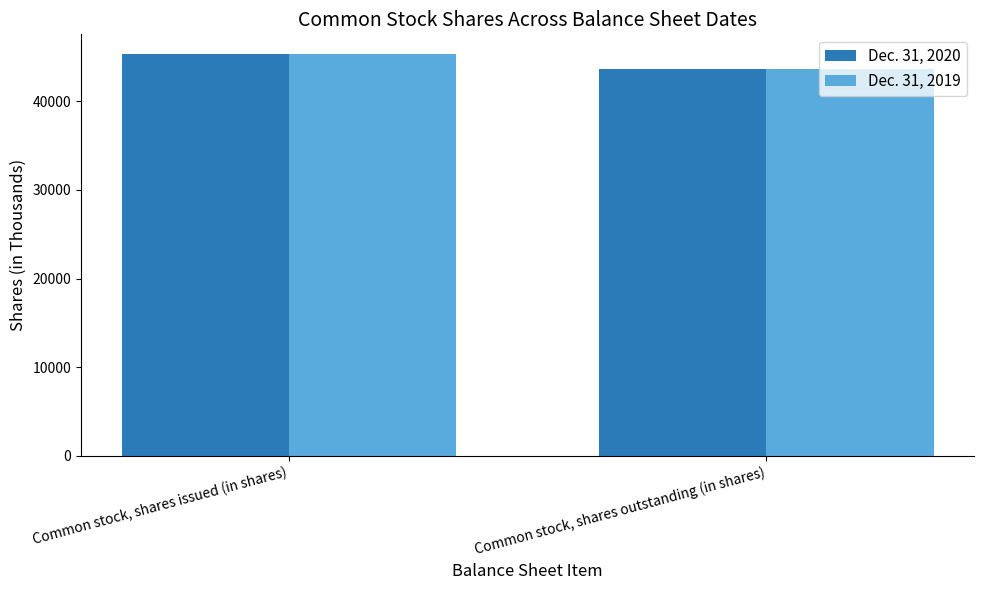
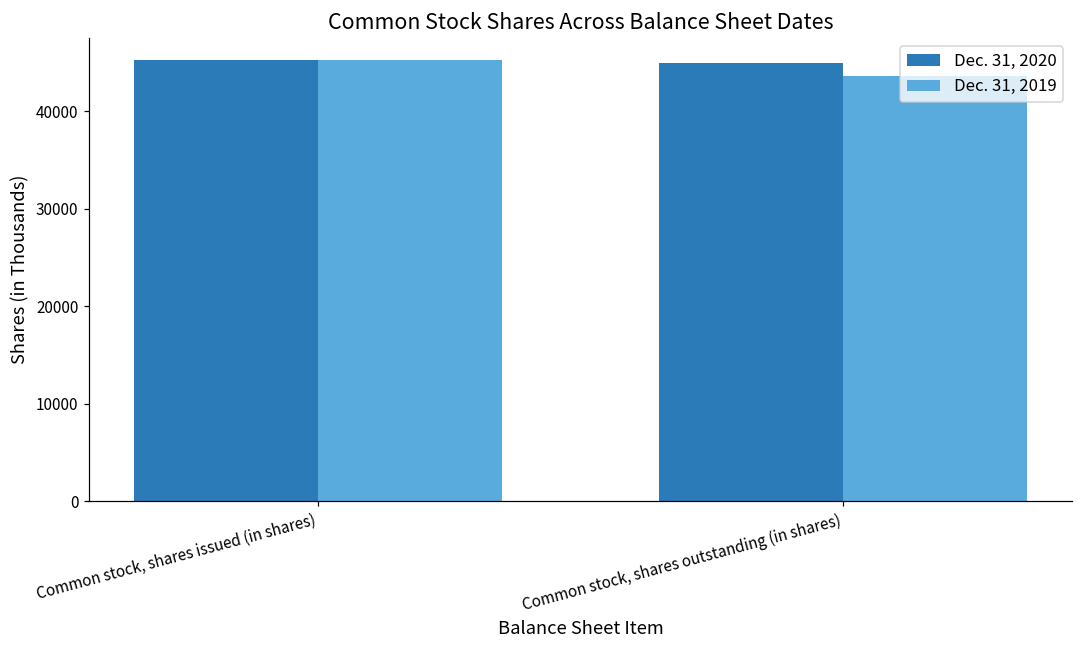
  {
    "Dec. 31, 2020": {
      "Common stock, shares issued (in shares)": 45000,
-     "Common stock, shares outstanding (in shares)": 44000
+     "Common stock, shares outstanding (in shares)": 45000
    },
    "Dec. 31, 2019": {
      "Common stock, shares issued (in shares)": 45000
    }
  }
